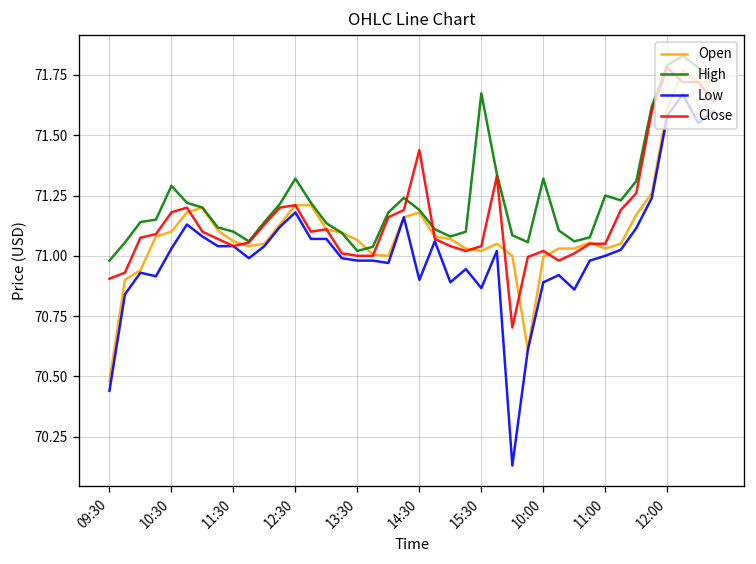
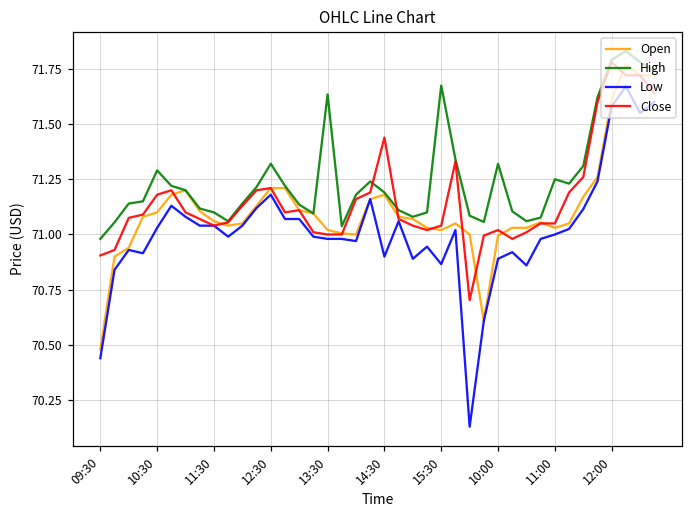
  {
    "Open": {
-     "13:30": 71.07,
+     "13:30": 71.02,
      "15:30": 71.02
    },
    "High": {
-     "13:30": 71.02,
+     "13:30": 71.63,
      "15:30": 71.67
    },
    "Low": {
      "13:30": 70.98,
      "14:30": 70.90,
      "15:30": 70.87
    },
    "Close": {
      "13:30": 71.00,
      "14:30": 71.44,
      "15:30": 71.04
    }
  }
